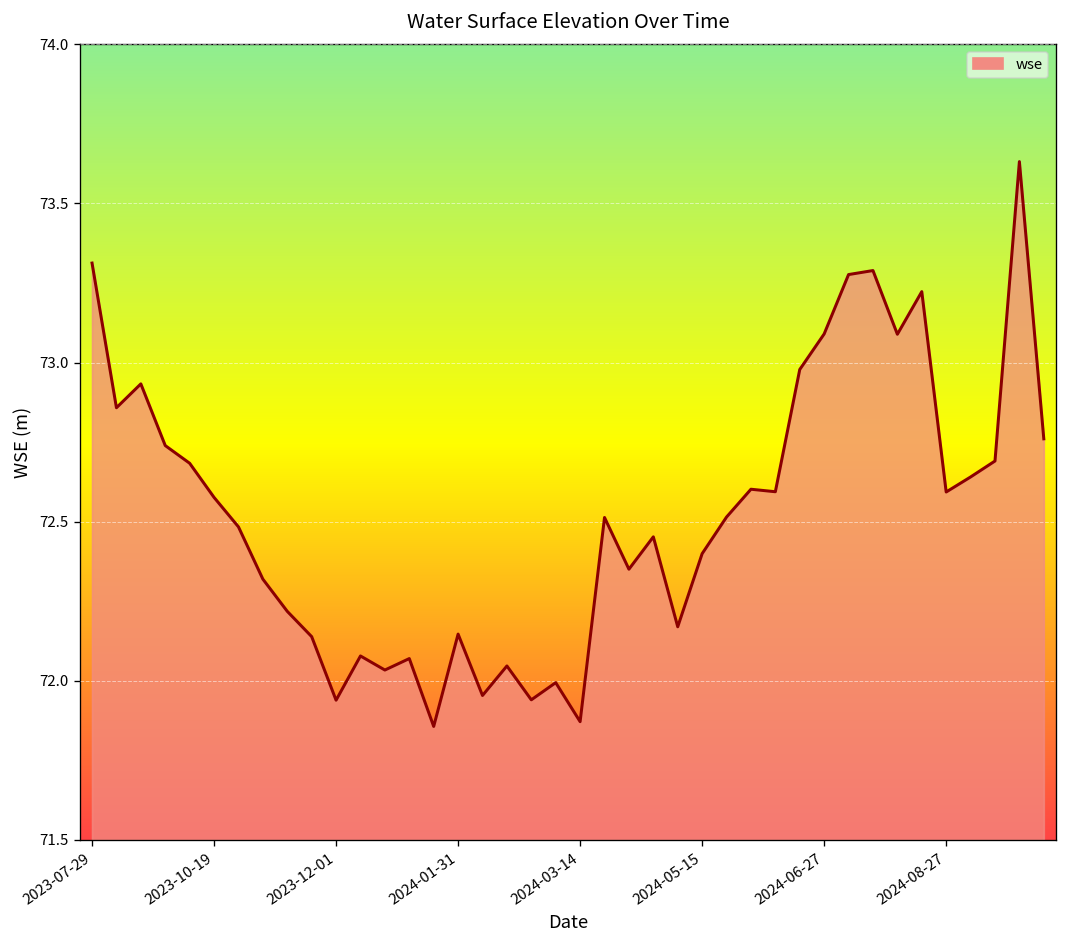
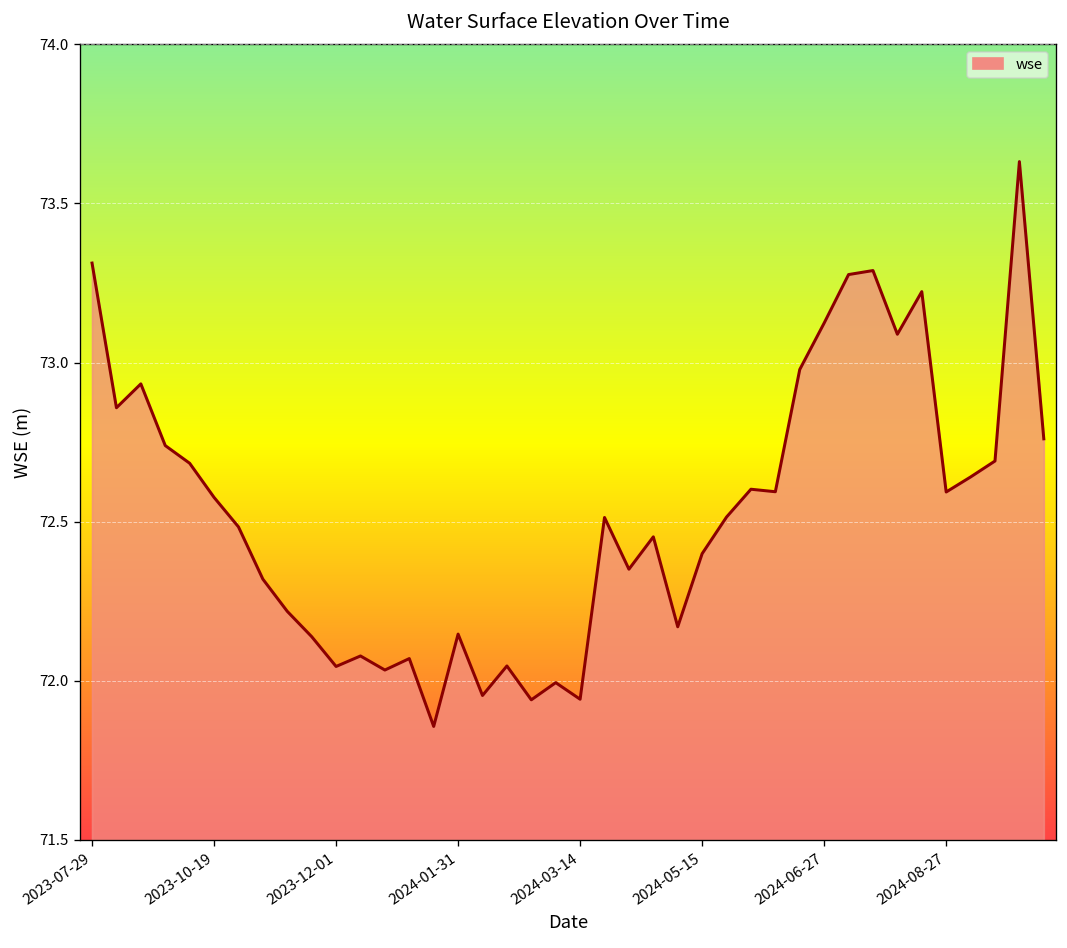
  {
    "2023-07-29": 73.31,
    "2023-10-19": 72.58,
-   "2023-12-01": 71.94,
+   "2023-12-01": 72.05,
    "2024-01-31": 72.15,
-   "2024-03-14": 71.87,
+   "2024-03-14": 71.94,
    "2024-05-15": 72.40,
-   "2024-06-27": 73.09,
+   "2024-06-27": 73.12,
    "2024-08-27": 72.59
  }
